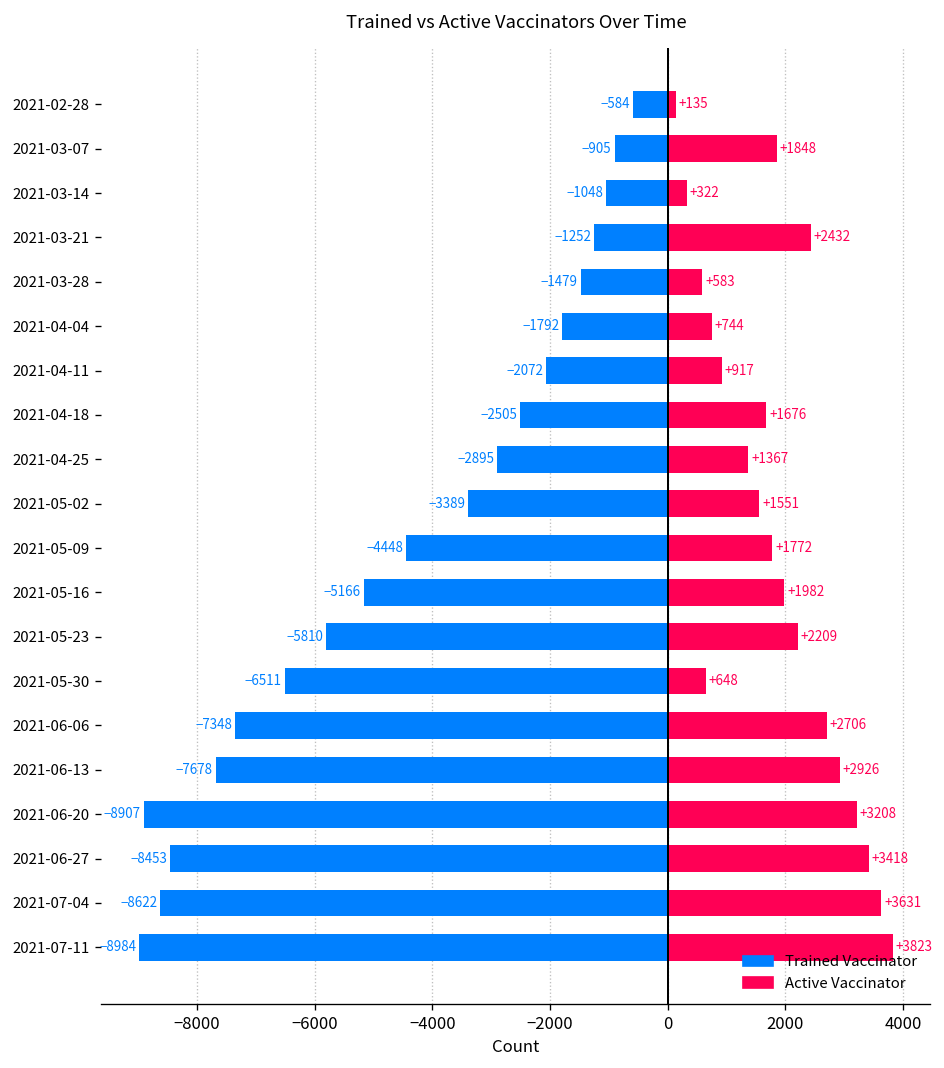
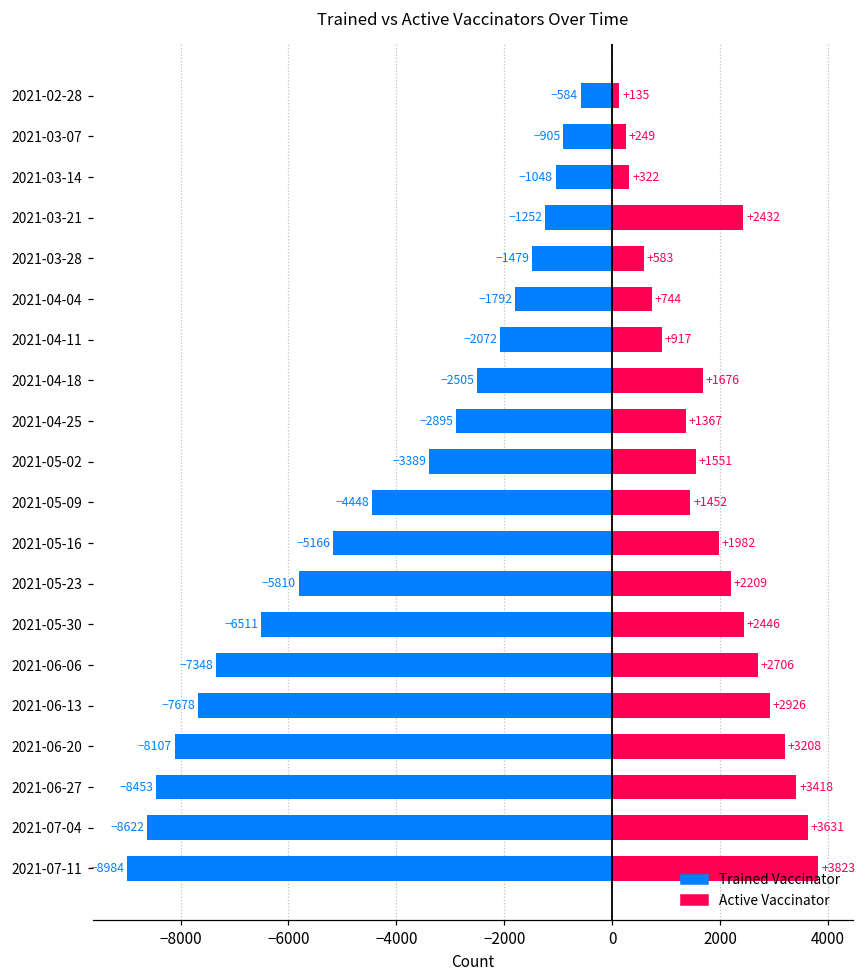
  {
    "Trained Vaccinator": {
      "2021-02-28": "-584",
      "2021-03-07": "-905",
      "2021-03-14": "-1048",
      "2021-03-21": "-1252",
      "2021-03-28": "-1479",
      "2021-04-04": "-1792",
      "2021-04-11": "-2072",
      "2021-04-18": "-2505",
      "2021-04-25": "-2895",
      "2021-05-02": "-3389",
      "2021-05-09": "-4448",
      "2021-05-16": "-5166",
      "2021-05-23": "-5810",
      "2021-05-30": "-6511",
      "2021-06-06": "-7348",
      "2021-06-13": "-7678",
-     "2021-06-20": "-8907",
+     "2021-06-20": "-8107",
      "2021-06-27": "-8453",
      "2021-07-04": "-8622",
      "2021-07-11": "-8984"
    },
    "Active Vaccinator": {
      "2021-02-28": "+135",
-     "2021-03-07": "+1848",
+     "2021-03-07": "+249",
      "2021-03-14": "+322",
      "2021-03-21": "+2432",
      "2021-03-28": "+583",
      "2021-04-04": "+744",
      "2021-04-11": "+917",
      "2021-04-18": "+1676",
      "2021-04-25": "+1367",
      "2021-05-02": "+1551",
-     "2021-05-09": "+1772",
+     "2021-05-09": "+1452",
      "2021-05-16": "+1982",
      "2021-05-23": "+2209",
-     "2021-05-30": "+648",
+     "2021-05-30": "+2446",
      "2021-06-06": "+2706",
      "2021-06-13": "+2926",
      "2021-06-20": "+3208",
      "2021-06-27": "+3418",
      "2021-07-04": "+3631",
      "2021-07-11": "+3823"
    }
  }
